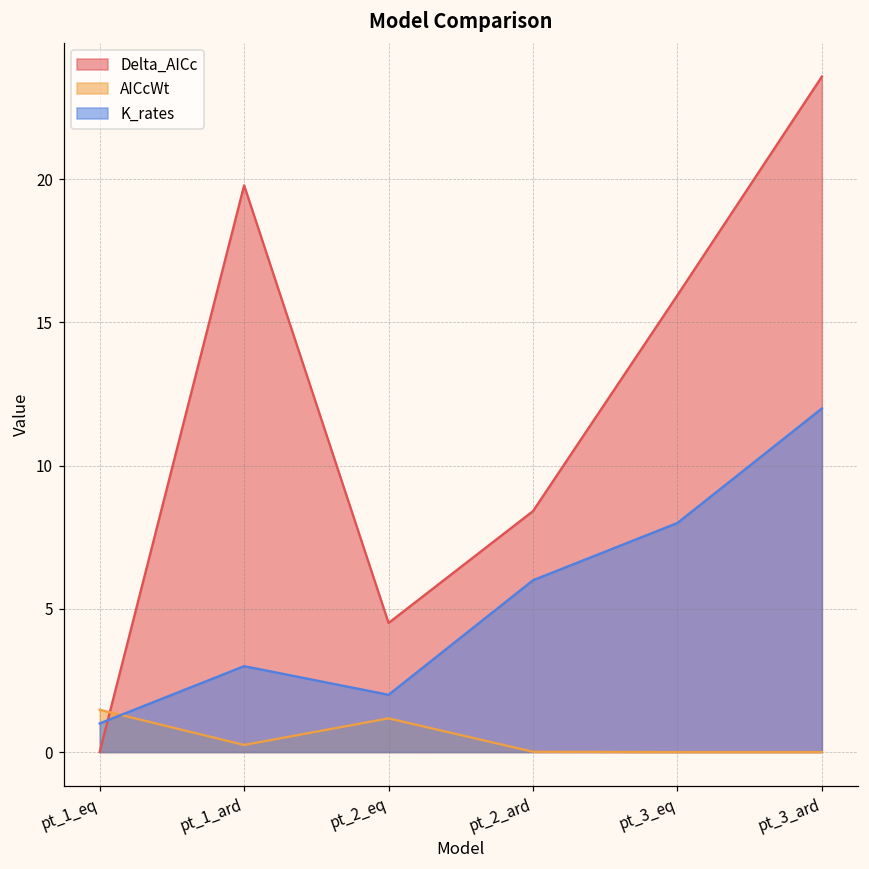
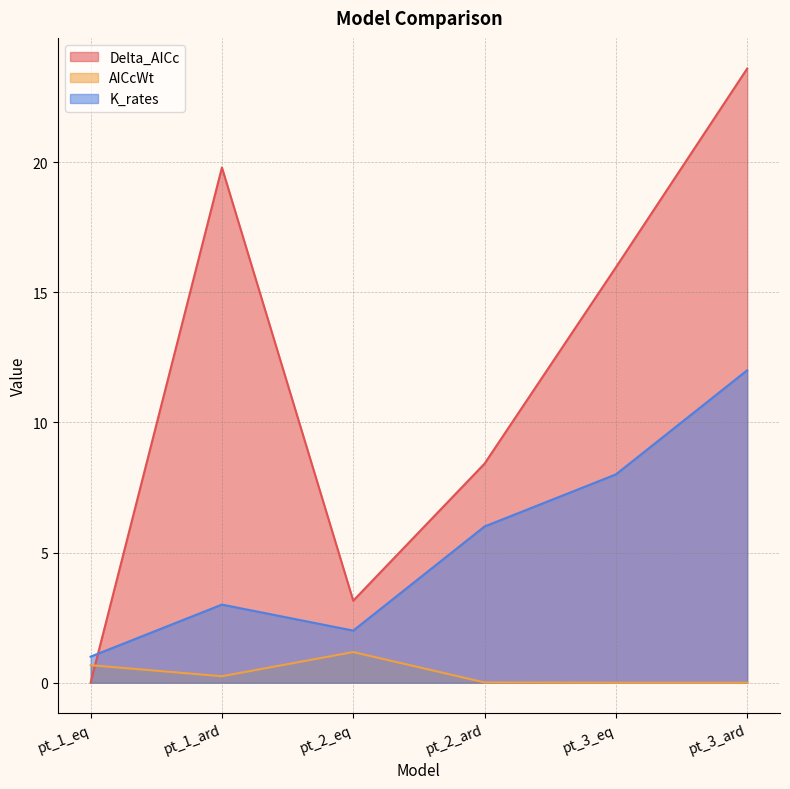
  {
    "Delta_AICc": {
      "pt_1_eq": 0.0,
      "pt_1_ard": 19.8,
-     "pt_2_eq": 4.5,
+     "pt_2_eq": 3.1,
      "pt_2_ard": 8.4,
      "pt_3_eq": 16.0,
      "pt_3_ard": 23.6
    },
    "AICcWt": {
-     "pt_1_eq": 1.5,
+     "pt_1_eq": 0.7,
      "pt_1_ard": 0.2,
      "pt_2_eq": 1.2,
      "pt_2_ard": 0.0,
      "pt_3_eq": 0.0,
      "pt_3_ard": 0.0
    },
    "K_rates": {
      "pt_1_eq": 1.0,
      "pt_1_ard": 3.0,
      "pt_2_eq": 2.0,
      "pt_2_ard": 6.0,
      "pt_3_eq": 8.0,
      "pt_3_ard": 12.0
    }
  }
